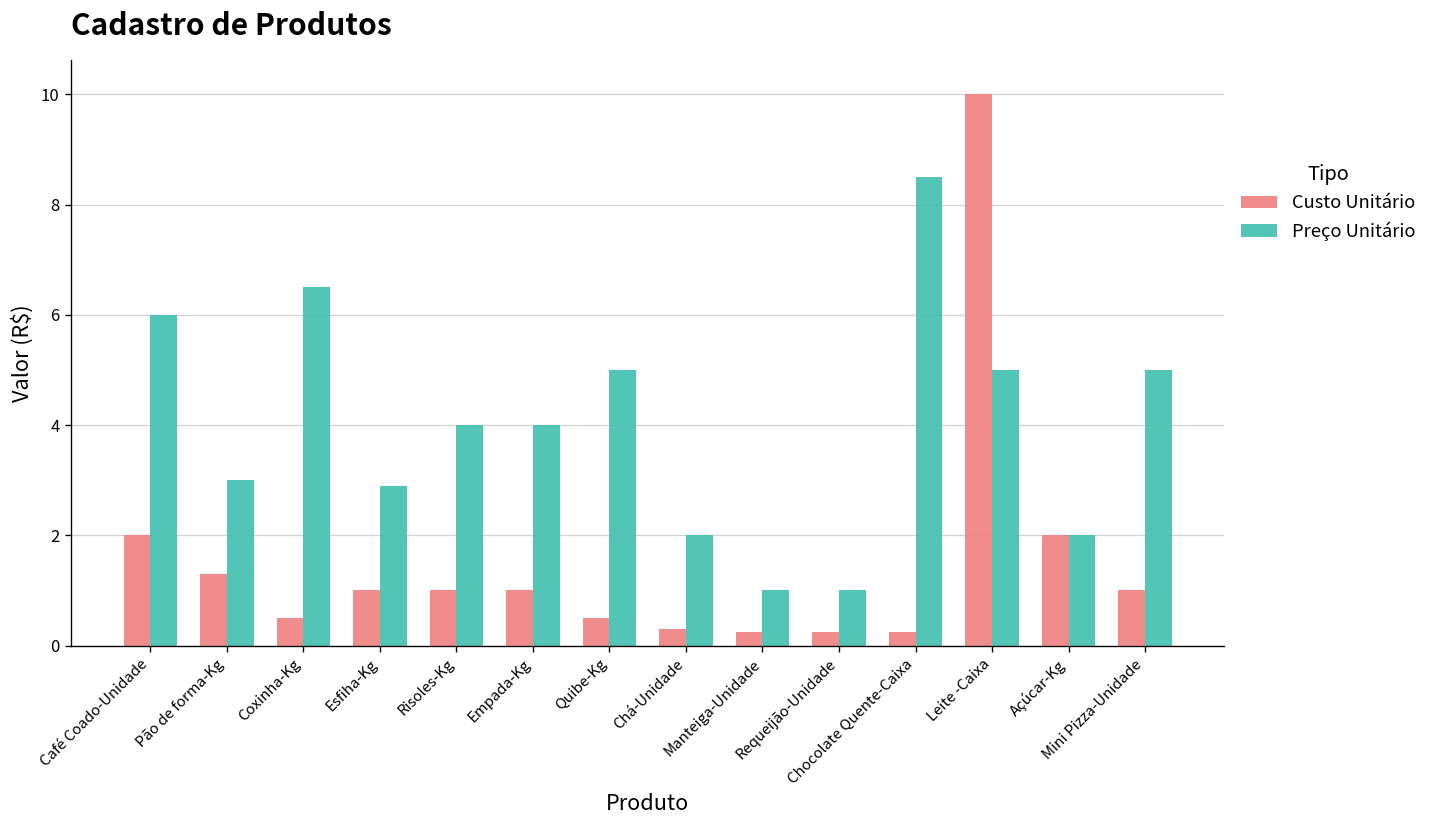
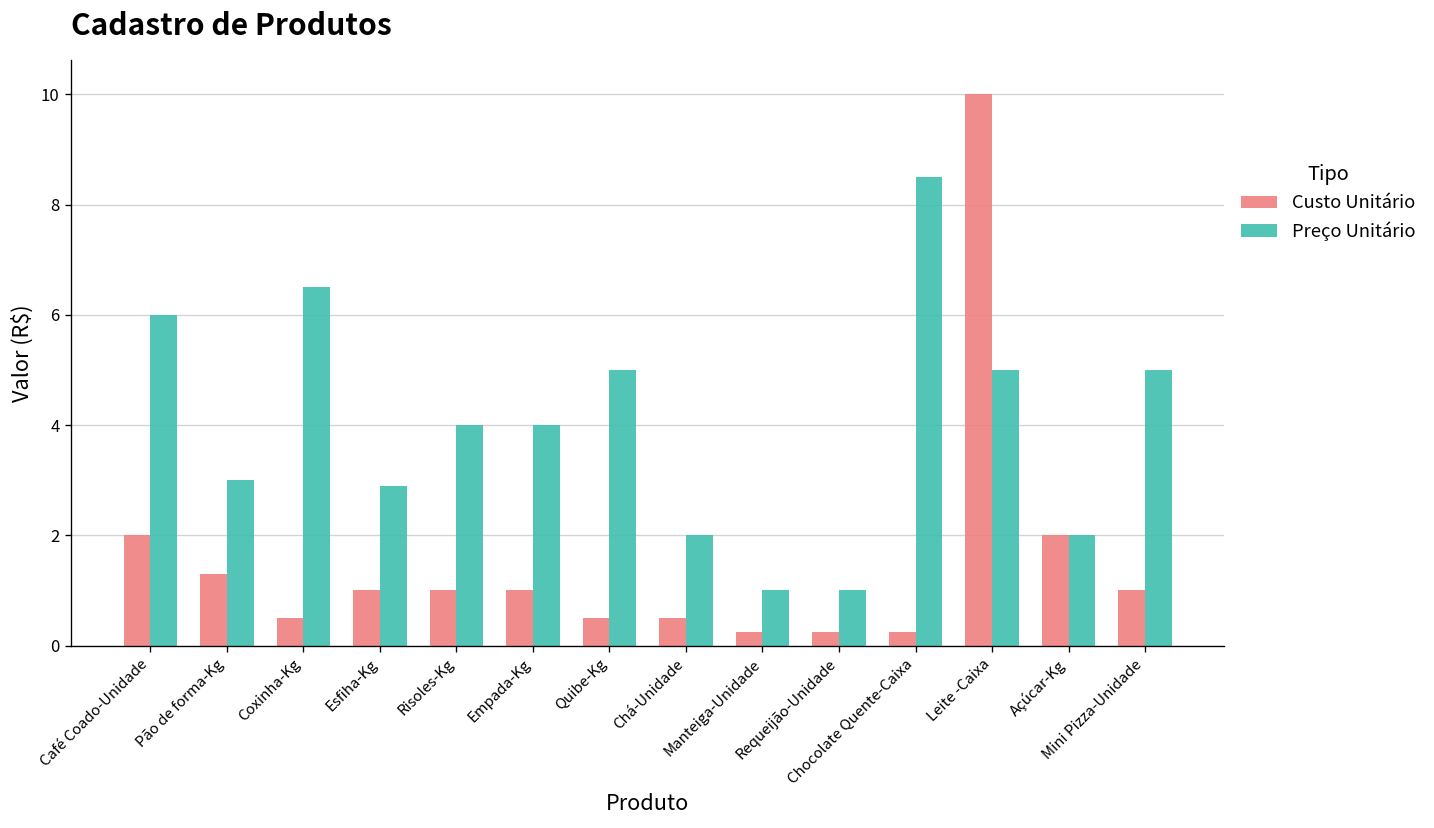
  {
    "Custo Unitário": {
      "Café Coado-Unidade": 2.0,
      "Pão de forma-Kg": 1.3,
      "Coxinha-Kg": 0.5,
      "Esfiha-Kg": 1.0,
      "Risoles-Kg": 1.0,
      "Empada-Kg": 1.0,
      "Quibe-Kg": 0.5,
-     "Chá-Unidade": 0.3,
+     "Chá-Unidade": 0.5,
      "Manteiga-Unidade": 0.3,
      "Requeijão-Unidade": 0.3,
      "Chocolate Quente-Caixa": 0.3,
      "Leite -Caixa": 10.0,
      "Açúcar-Kg": 2.0,
      "Mini Pizza-Unidade": 1.0
    },
    "Preço Unitário": {
      "Café Coado-Unidade": 6.0,
      "Pão de forma-Kg": 3.0,
      "Coxinha-Kg": 6.5,
      "Esfiha-Kg": 2.9,
      "Risoles-Kg": 4.0,
      "Empada-Kg": 4.0,
      "Quibe-Kg": 5.0,
      "Chá-Unidade": 2.0,
      "Manteiga-Unidade": 1.0,
      "Requeijão-Unidade": 1.0,
      "Chocolate Quente-Caixa": 8.5,
      "Leite -Caixa": 5.0,
      "Açúcar-Kg": 2.0,
      "Mini Pizza-Unidade": 5.0
    }
  }
